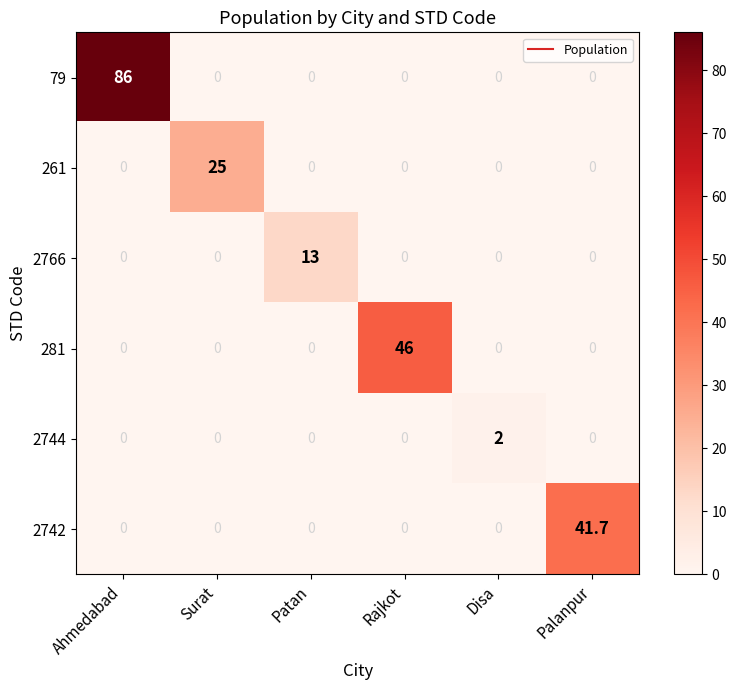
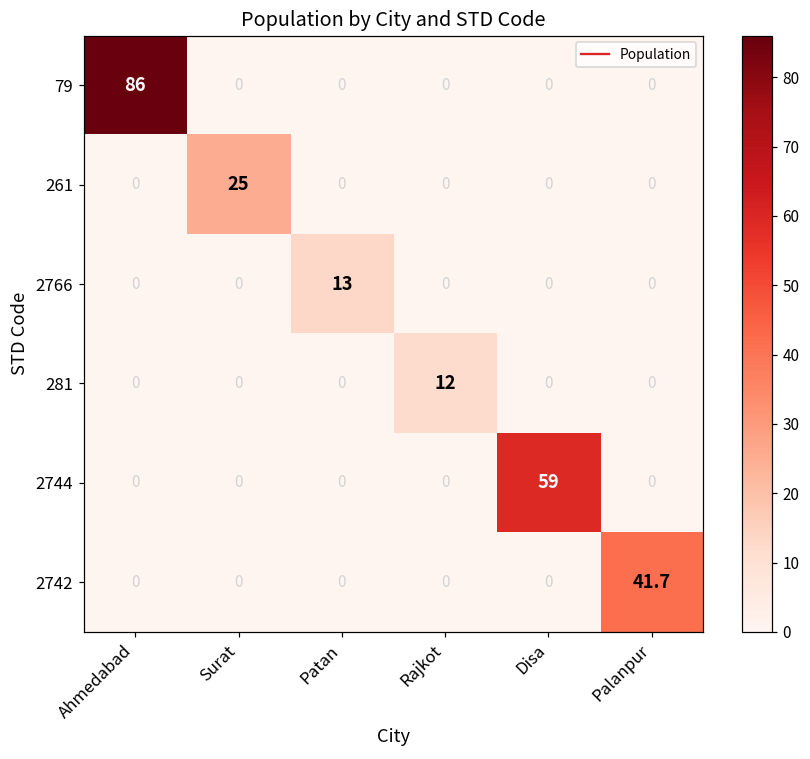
  {
    "79": {
      "Ahmedabad": 86
    },
    "261": {
      "Surat": 25
    },
    "2766": {
      "Patan": 13
    },
    "281": {
-     "Rajkot": 46
+     "Rajkot": 12
    },
    "2744": {
-     "Disa": 2
+     "Disa": 59
    },
    "2742": {
      "Palanpur": 41.7
    }
  }
